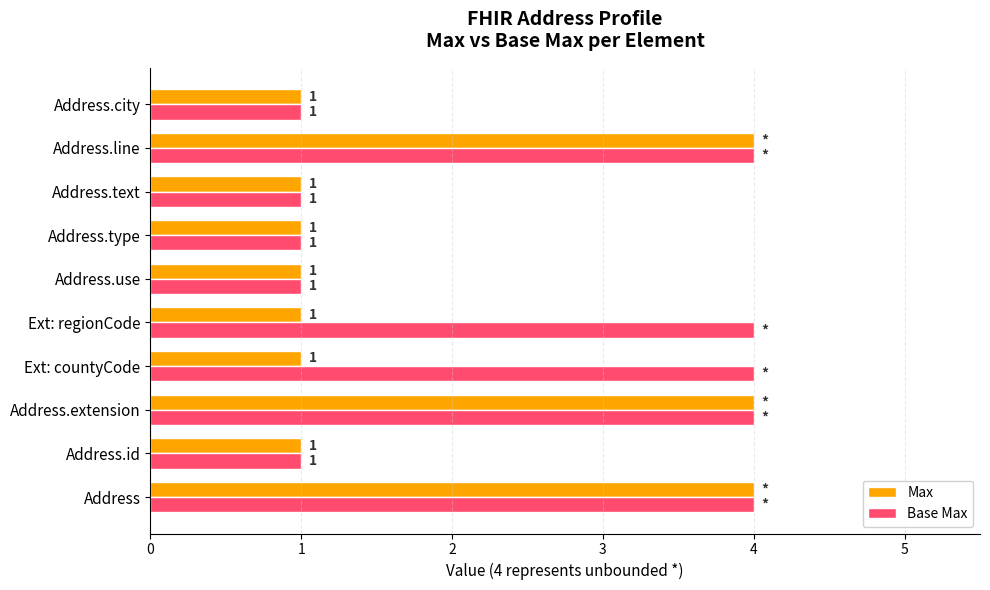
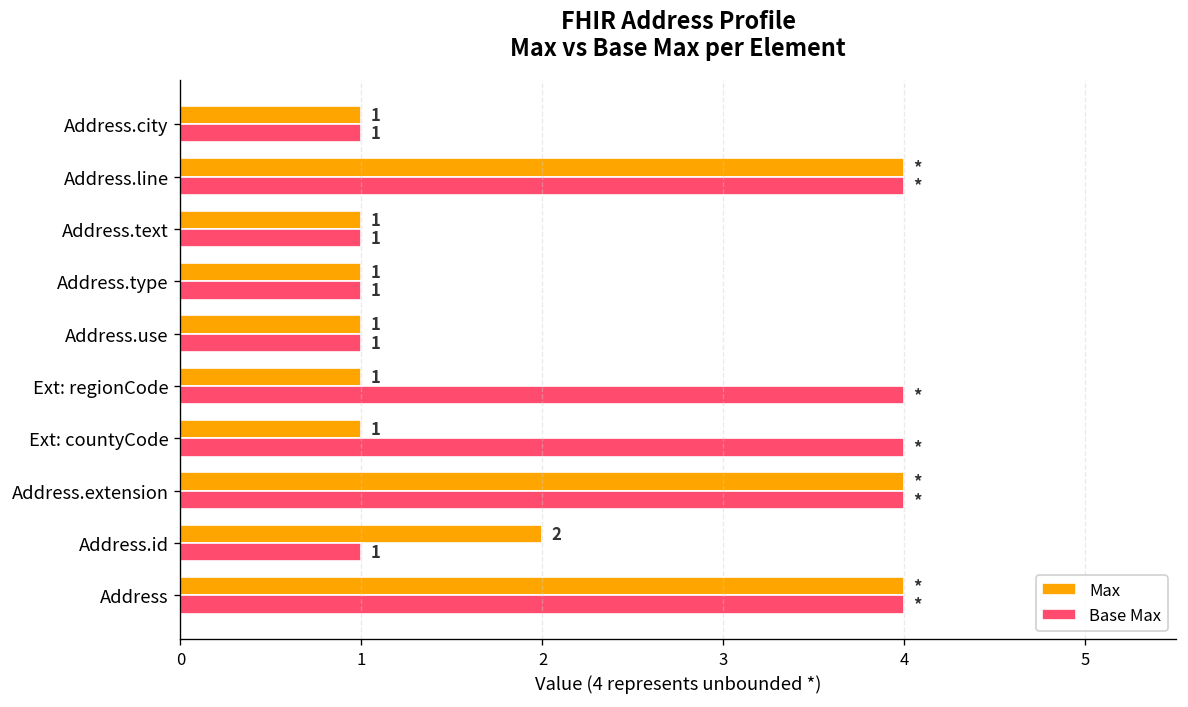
  {
    "Max": {
      "Address.city": 1,
      "Address.text": 1,
      "Address.type": 1,
      "Address.use": 1,
      "Ext: regionCode": 1,
      "Ext: countyCode": 1,
-     "Address.id": 1
+     "Address.id": 2
    },
    "Base Max": {
      "Address.city": 1,
      "Address.text": 1,
      "Address.type": 1,
      "Address.use": 1,
      "Address.id": 1
    }
  }
